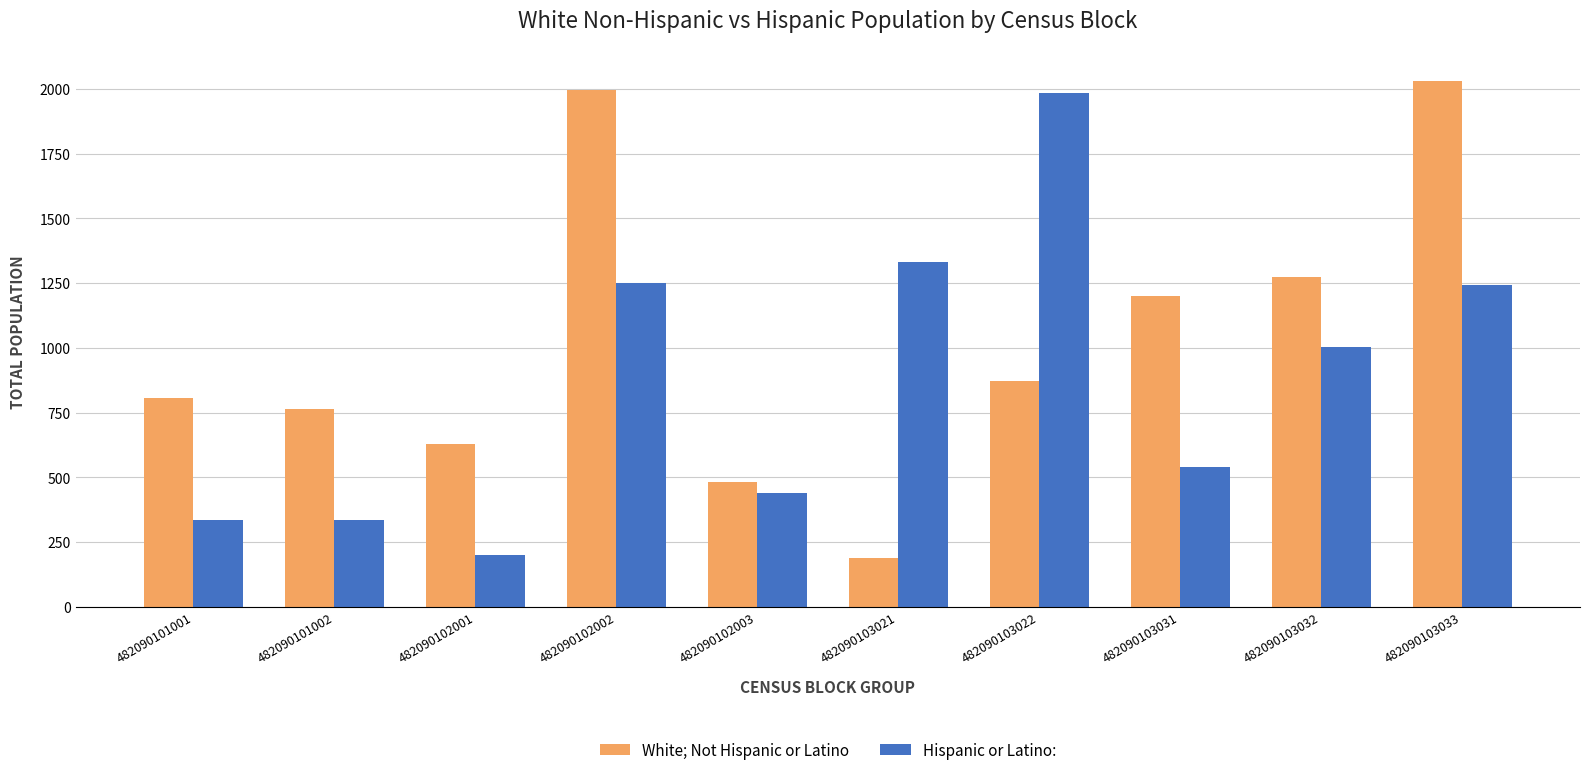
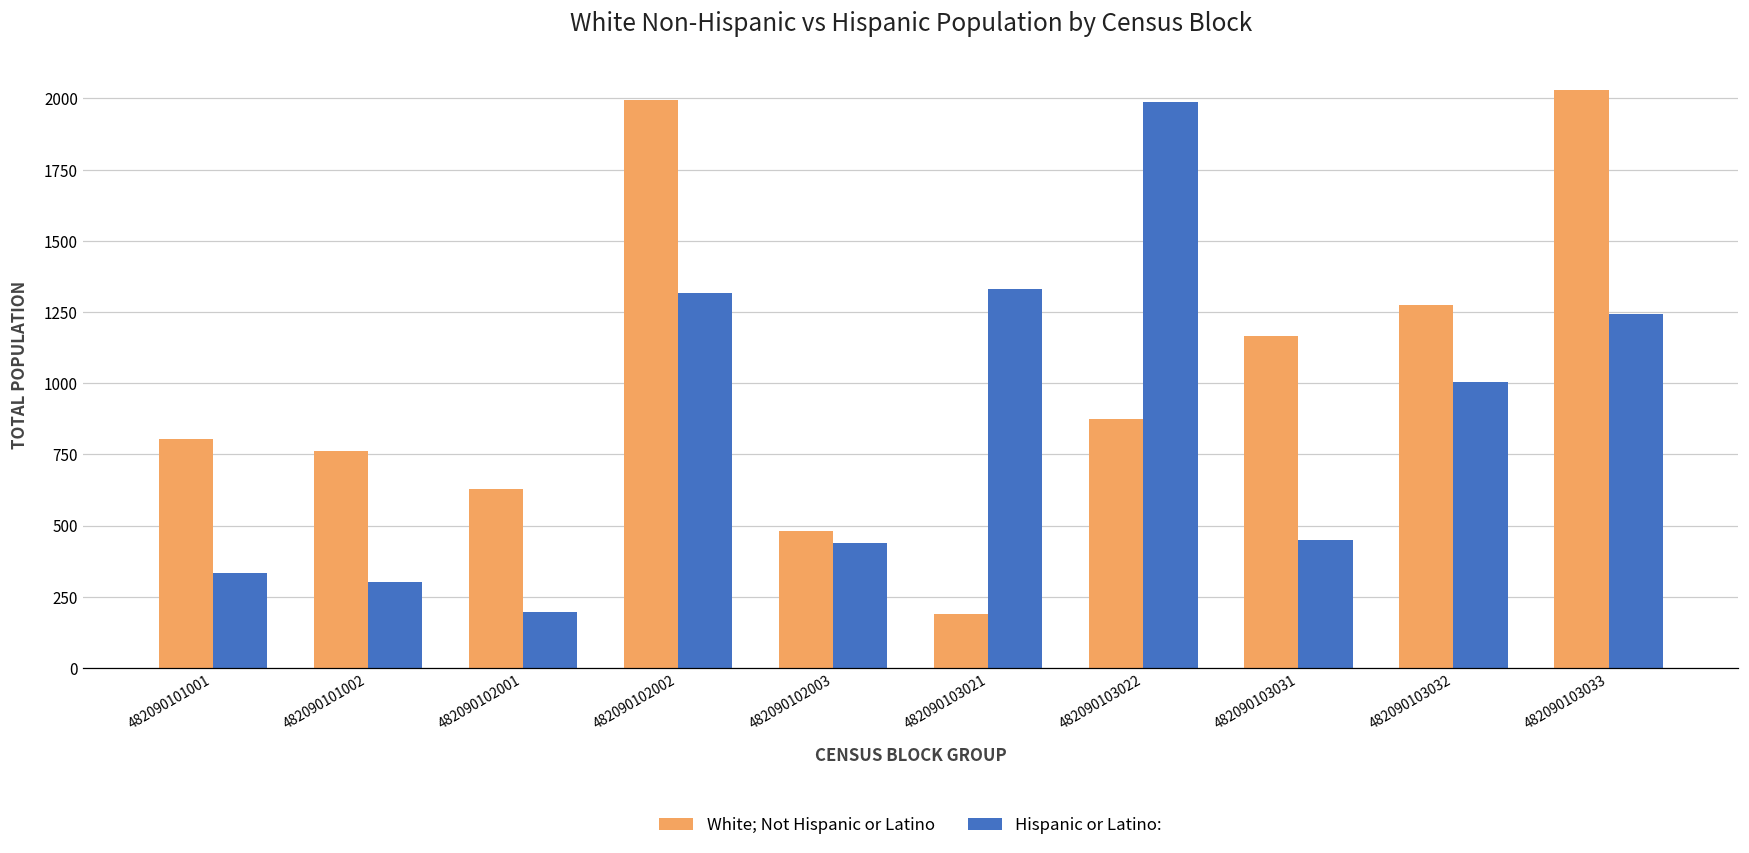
  {
    "White; Not Hispanic or Latino": {
      "482090101001": 810,
      "482090101002": 760,
      "482090102001": 630,
      "482090102002": 1990,
      "482090102003": 480,
      "482090103021": 190,
      "482090103022": 870,
-     "482090103031": 1200,
+     "482090103031": 1170,
      "482090103032": 1270,
      "482090103033": 2030
    },
    "Hispanic or Latino:": {
      "482090101001": 330,
-     "482090101002": 340,
+     "482090101002": 300,
      "482090102001": 200,
-     "482090102002": 1250,
+     "482090102002": 1320,
      "482090102003": 440,
      "482090103021": 1330,
      "482090103022": 1990,
-     "482090103031": 540,
+     "482090103031": 450,
      "482090103032": 1010,
      "482090103033": 1240
    }
  }
